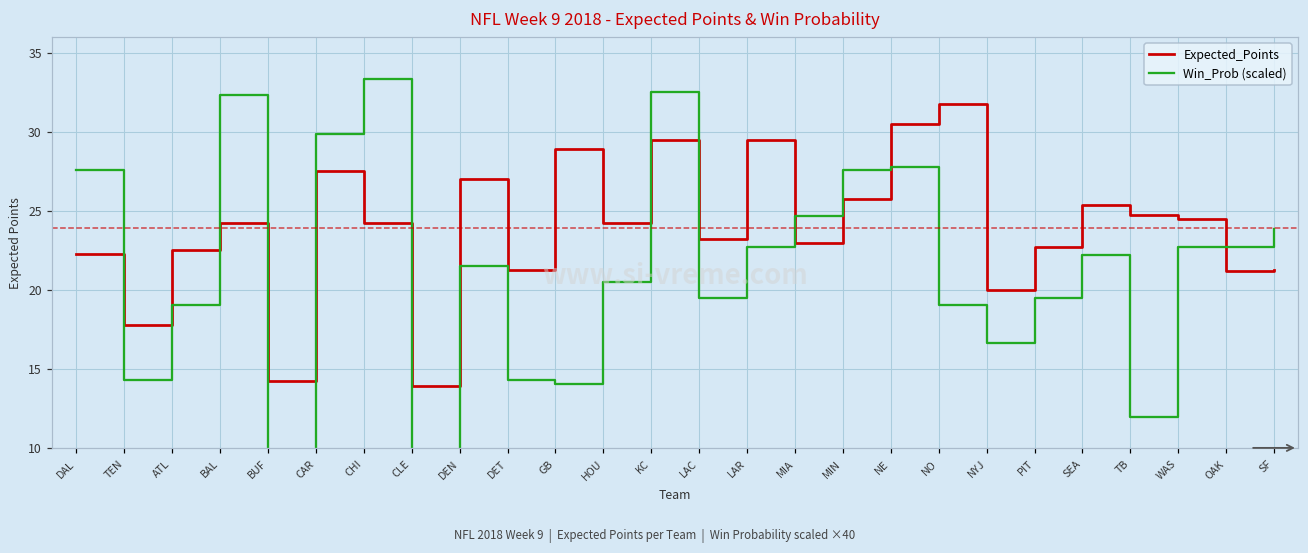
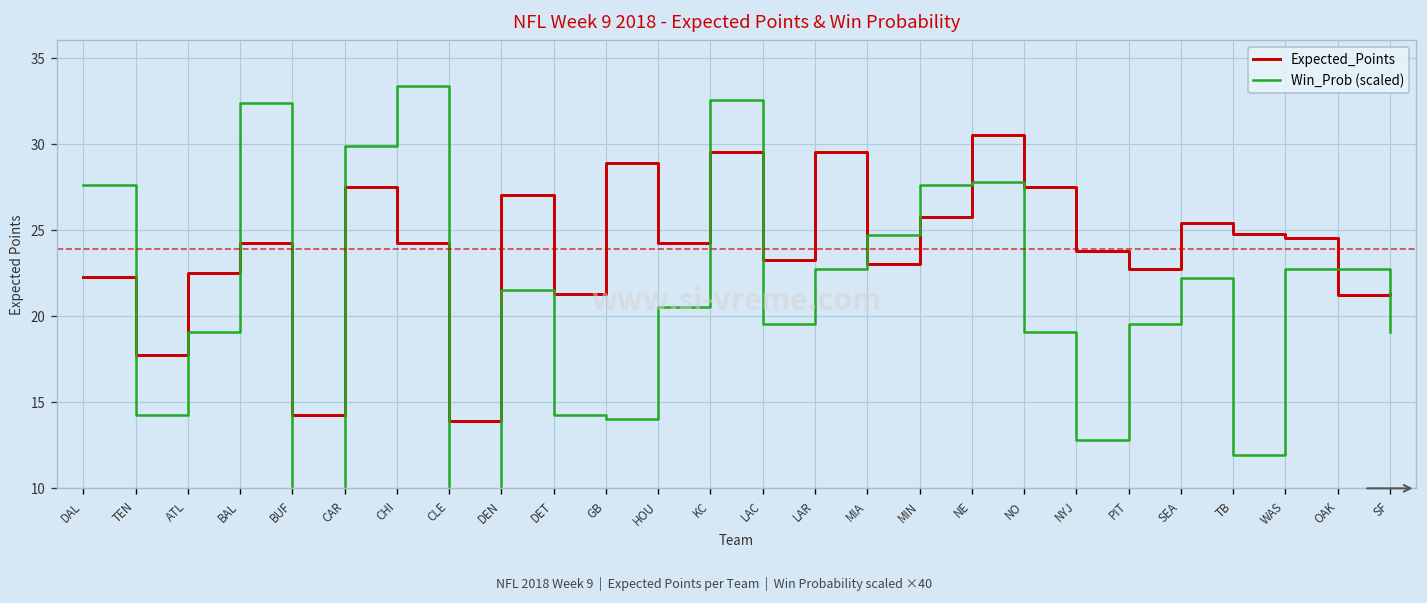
  {
    "Expected_Points": {
      "DAL": 22.3,
      "TEN": 17.8,
      "ATL": 22.5,
      "BAL": 24.3,
      "BUF": 14.3,
      "CAR": 27.5,
      "CHI": 24.3,
      "CLE": 13.9,
      "DEN": 27.0,
      "DET": 21.3,
      "GB": 28.9,
      "HOU": 24.2,
      "KC": 29.5,
      "LAC": 23.3,
      "LAR": 29.5,
      "MIA": 23.0,
      "MIN": 25.8,
      "NE": 30.5,
-     "NO": 31.8,
-     "NYJ": 20.0,
+     "NO": 27.5,
+     "NYJ": 23.8,
      "PIT": 22.8,
      "SEA": 25.4,
      "TB": 24.8,
      "WAS": 24.5,
      "OAK": 21.2,
      "SF": 21.3
    },
    "Win_Prob (scaled)": {
      "DAL": 27.6,
      "TEN": 14.3,
      "ATL": 19.0,
      "BAL": 32.4,
      "CAR": 29.9,
      "CHI": 33.3,
      "DEN": 21.5,
      "DET": 14.3,
      "GB": 14.0,
      "HOU": 20.5,
      "KC": 32.5,
      "LAC": 19.5,
      "LAR": 22.7,
      "MIA": 24.7,
      "MIN": 27.6,
      "NE": 27.8,
      "NO": 19.0,
-     "NYJ": 16.7,
+     "NYJ": 12.8,
      "PIT": 19.5,
      "SEA": 22.2,
      "TB": 11.9,
      "WAS": 22.7,
      "OAK": 22.7,
-     "SF": 23.9
+     "SF": 19.0
    }
  }
